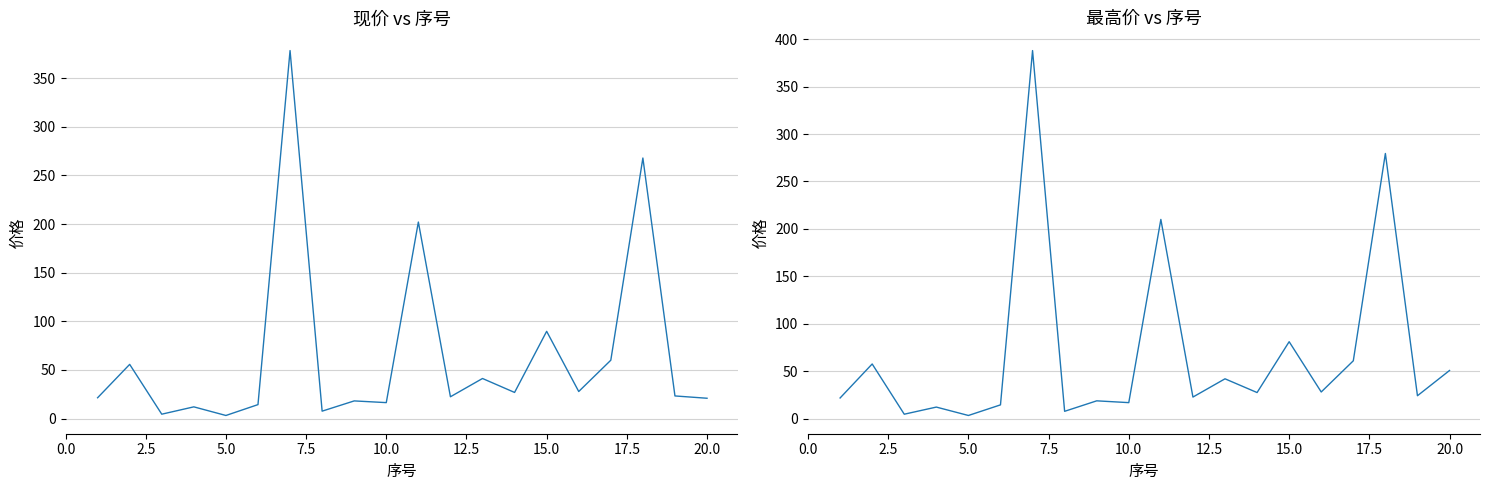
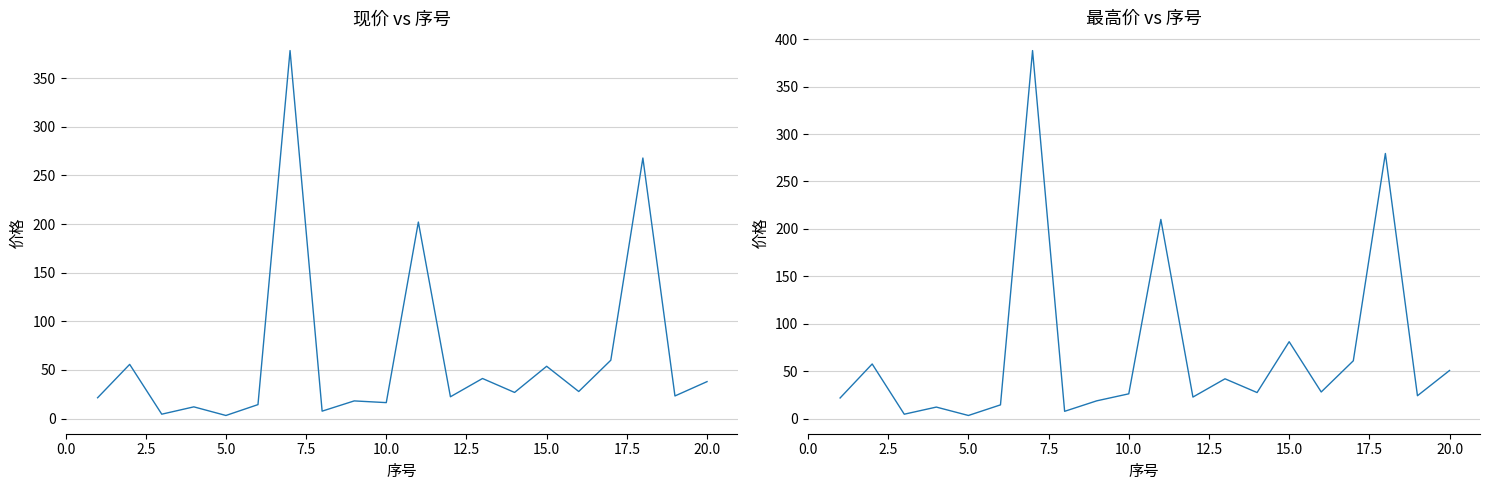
  {
    "现价 vs 序号": {
      "5.0": 0,
      "10.0": 20,
-     "15.0": 90,
-     "20.0": 20
+     "15.0": 50,
+     "20.0": 40
    },
    "最高价 vs 序号": {
      "5.0": 0,
-     "10.0": 20,
+     "10.0": 30,
      "15.0": 80,
      "20.0": 50
    }
  }
